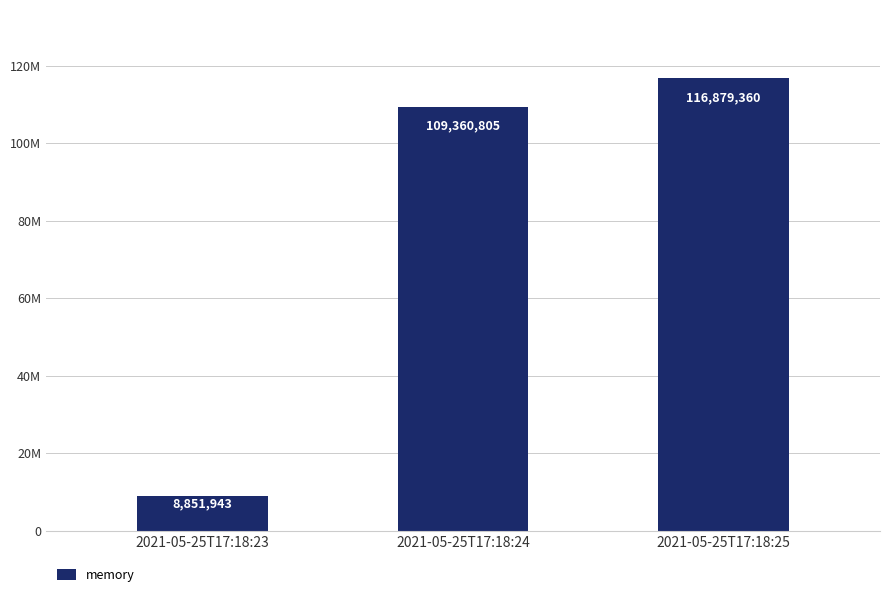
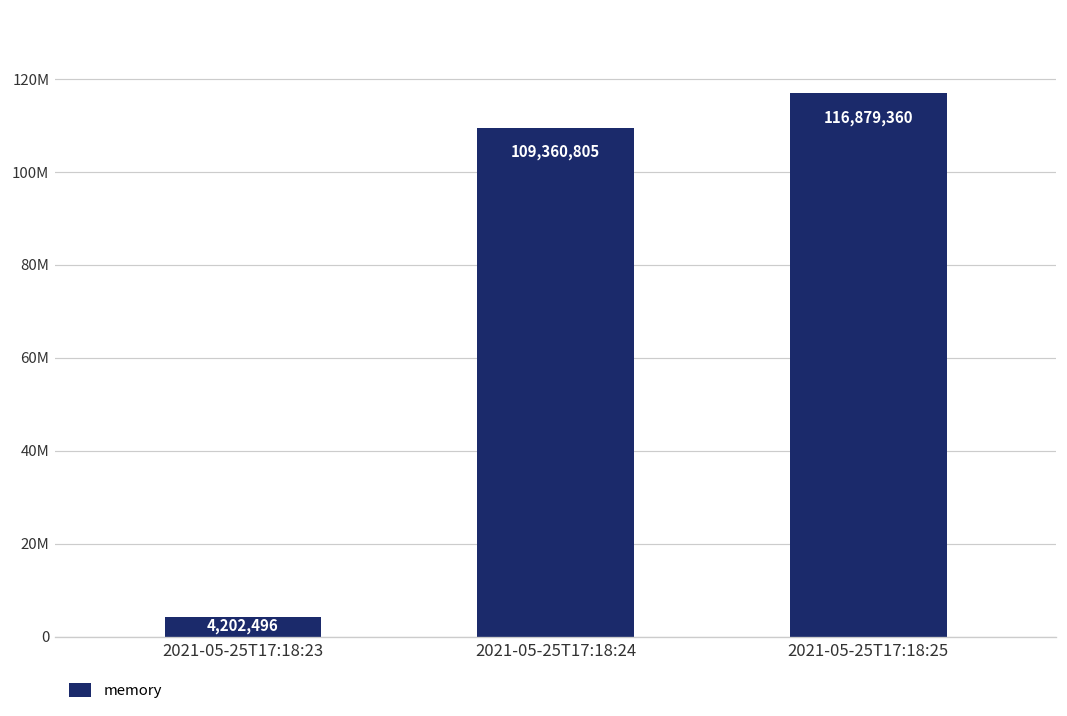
  {
-   "2021-05-25T17:18:23": "8,851,943",
+   "2021-05-25T17:18:23": "4,202,496",
    "2021-05-25T17:18:24": "109,360,805",
    "2021-05-25T17:18:25": "116,879,360"
  }
